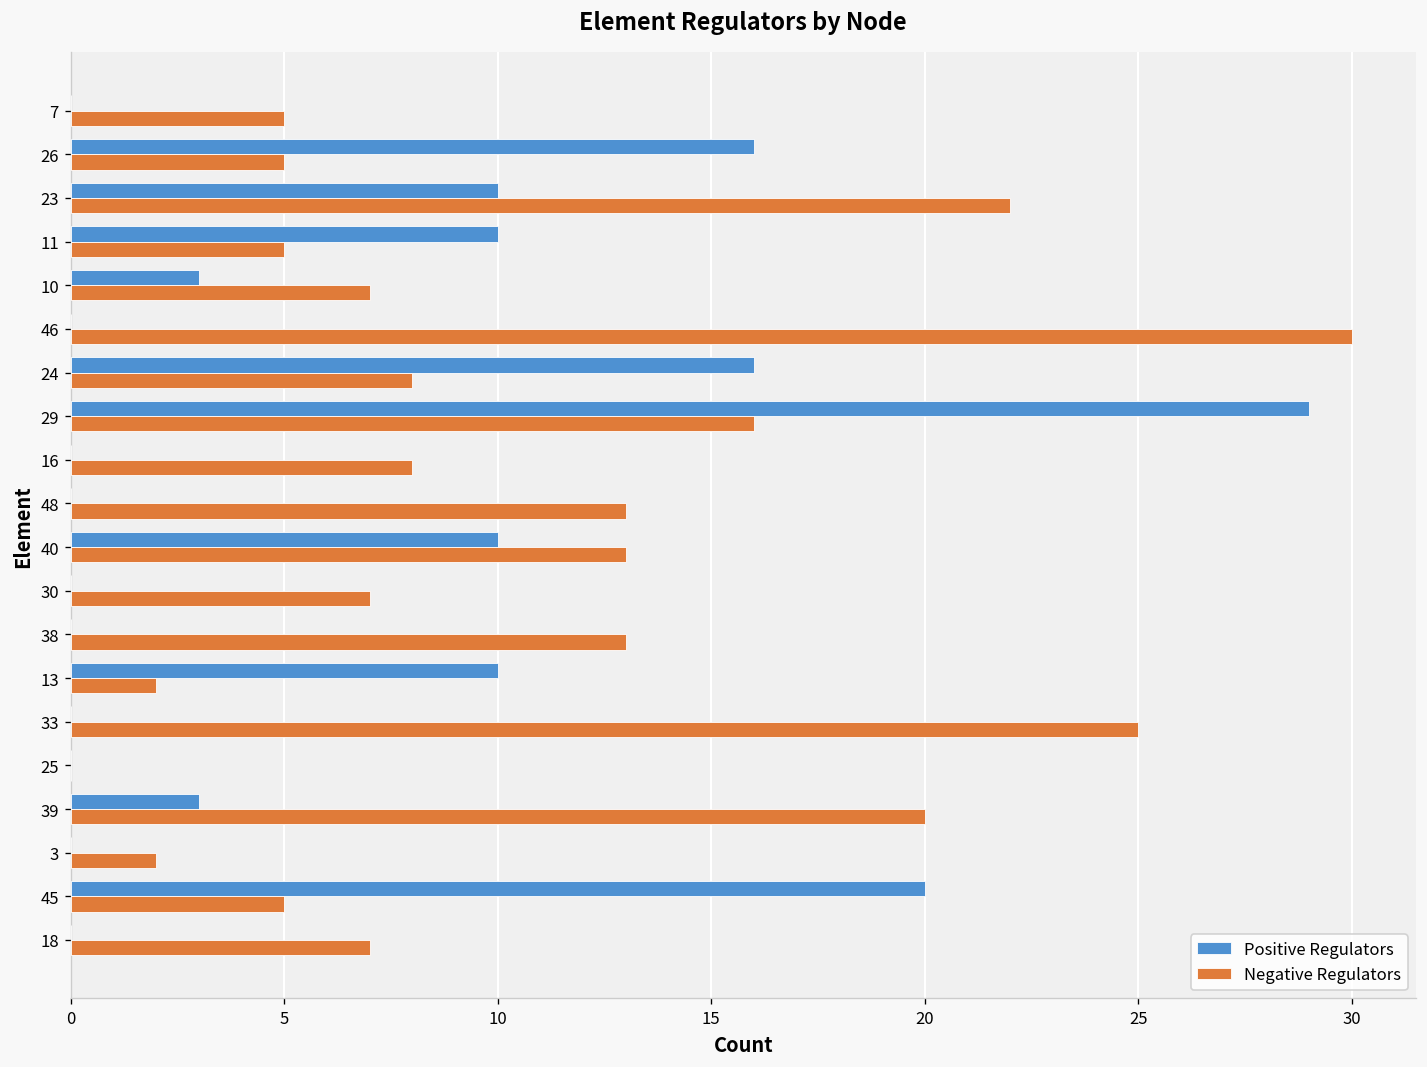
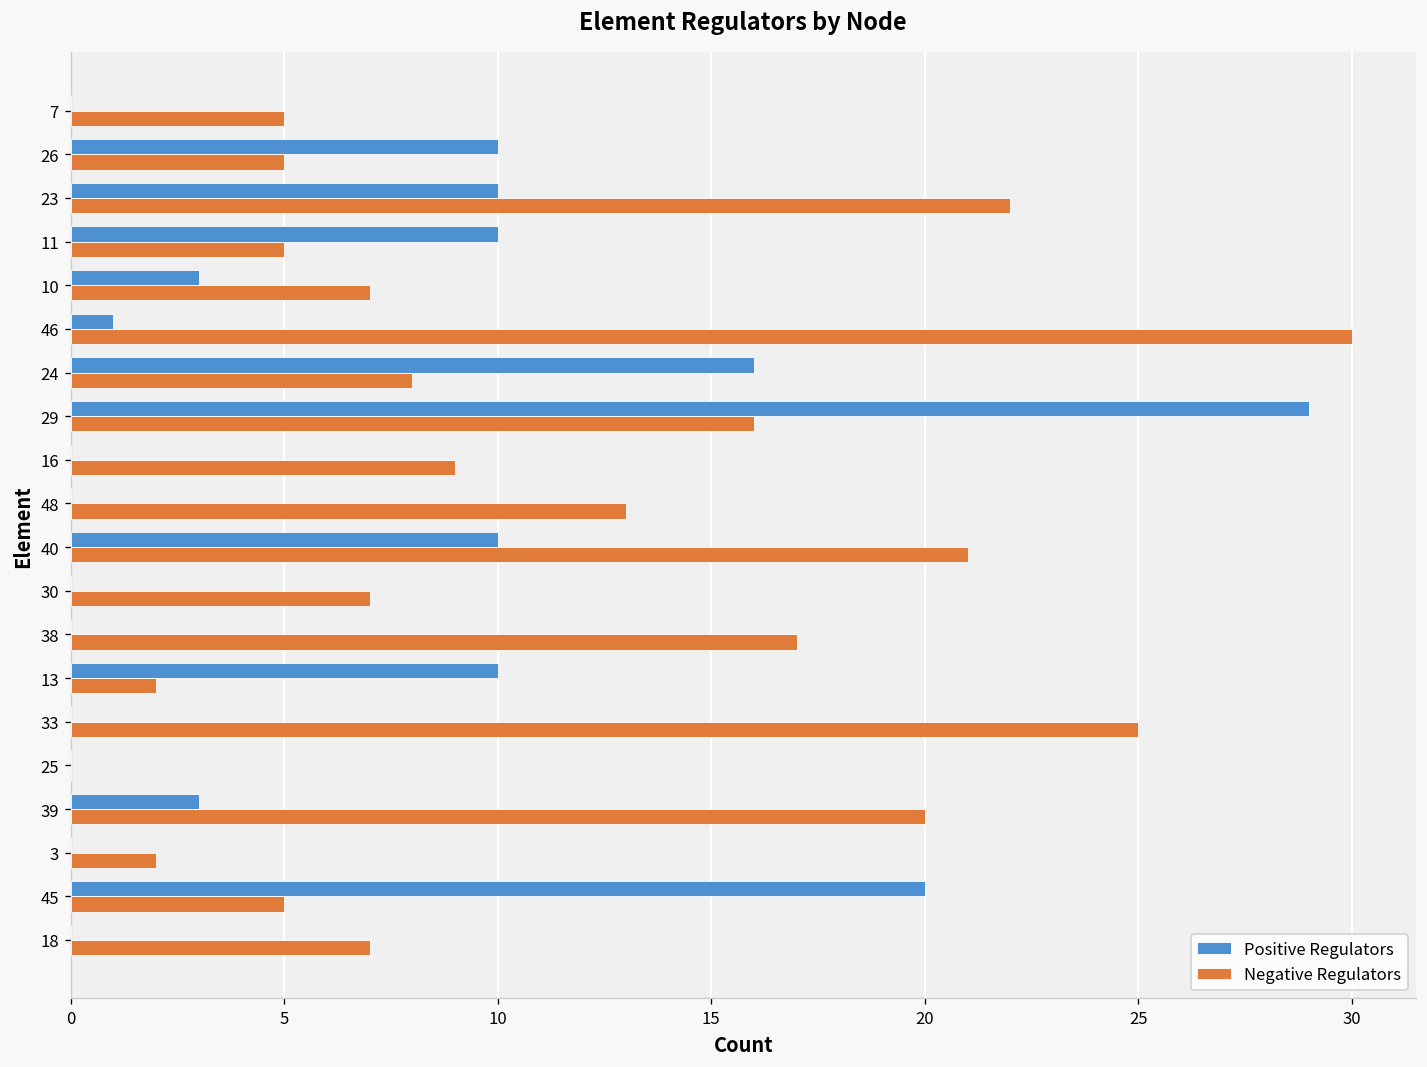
  {
    "Positive Regulators": {
      "7": 0,
-     "26": 16,
+     "26": 10,
      "23": 10,
      "11": 10,
      "10": 3,
-     "46": 0,
+     "46": 1,
      "24": 16,
      "29": 29,
      "16": 0,
      "48": 0,
      "40": 10,
      "30": 0,
      "38": 0,
      "13": 10,
      "33": 0,
      "25": 0,
      "39": 3,
      "3": 0,
      "45": 20,
      "18": 0
    },
    "Negative Regulators": {
      "7": 5,
      "26": 5,
      "23": 22,
      "11": 5,
      "10": 7,
      "46": 30,
      "24": 8,
      "29": 16,
-     "16": 8,
+     "16": 9,
      "48": 13,
-     "40": 13,
+     "40": 21,
      "30": 7,
-     "38": 13,
+     "38": 17,
      "13": 2,
      "33": 25,
      "25": 0,
      "39": 20,
      "3": 2,
      "45": 5,
      "18": 7
    }
  }
